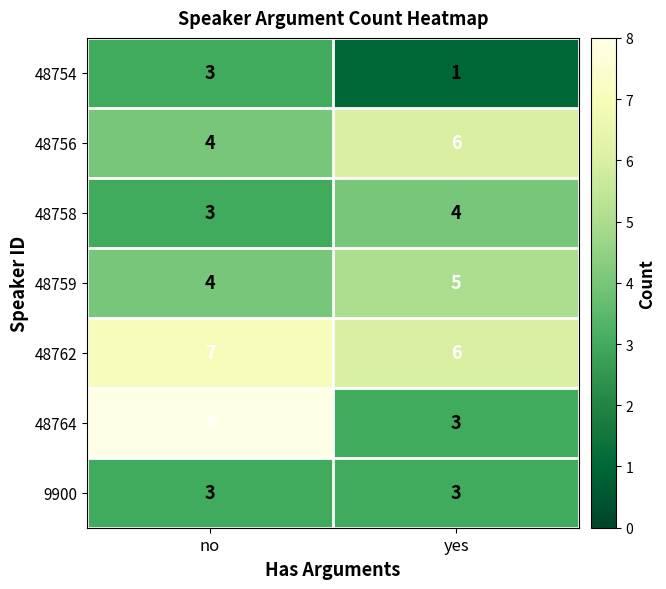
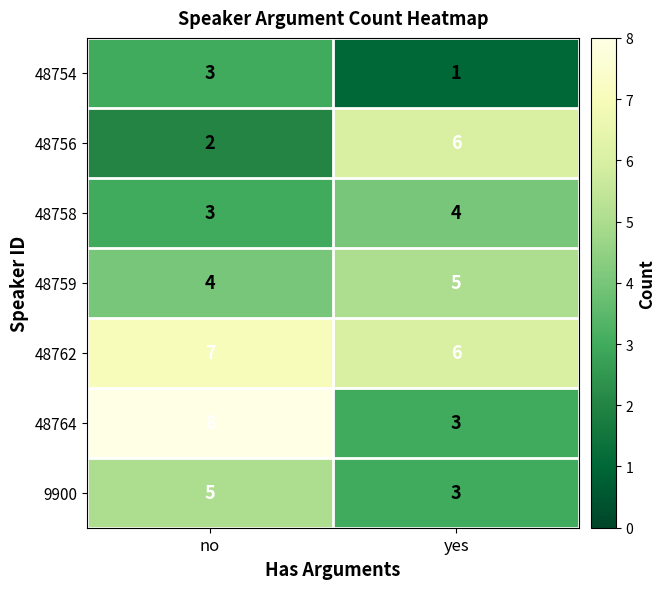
  {
    "48754": {
      "no": 3,
      "yes": 1
    },
    "48756": {
-     "no": 4,
+     "no": 2,
      "yes": 6
    },
    "48758": {
      "no": 3,
      "yes": 4
    },
    "48759": {
      "no": 4,
      "yes": 5
    },
    "48762": {
      "no": 7,
      "yes": 6
    },
    "48764": {
      "yes": 3
    },
    "9900": {
-     "no": 3,
+     "no": 5,
      "yes": 3
    }
  }
